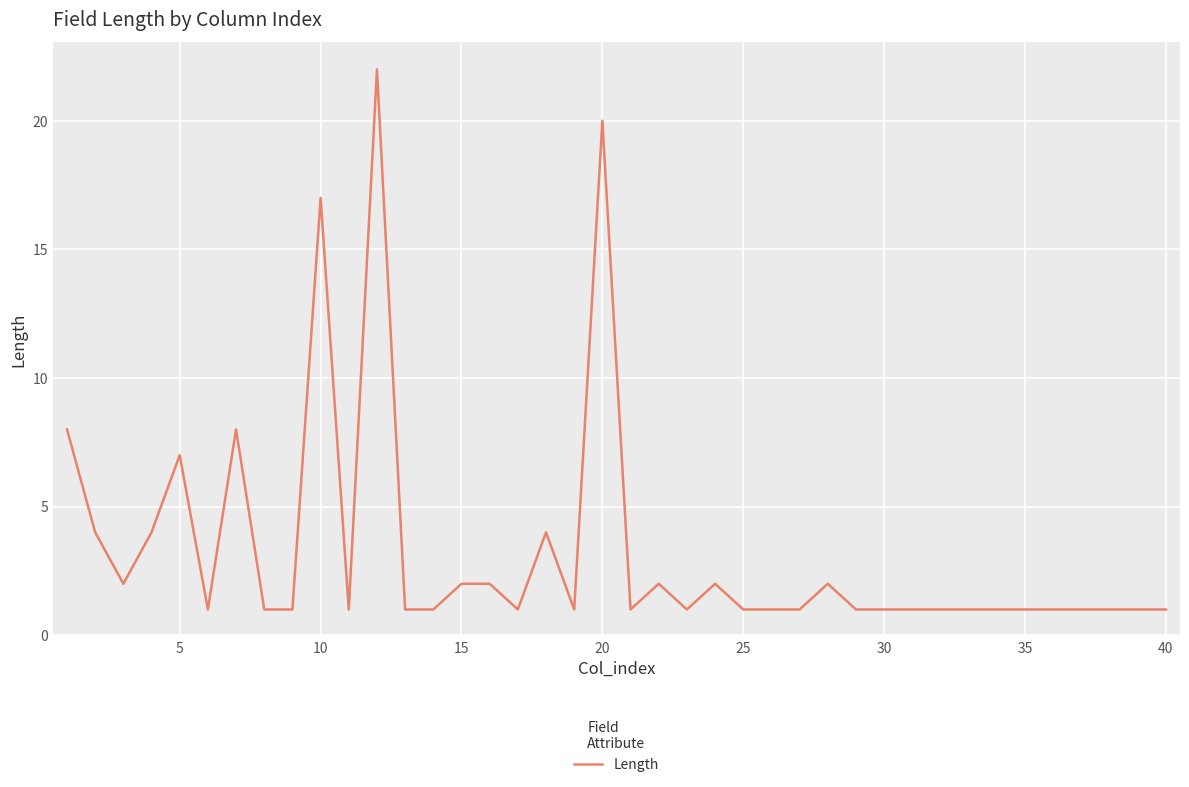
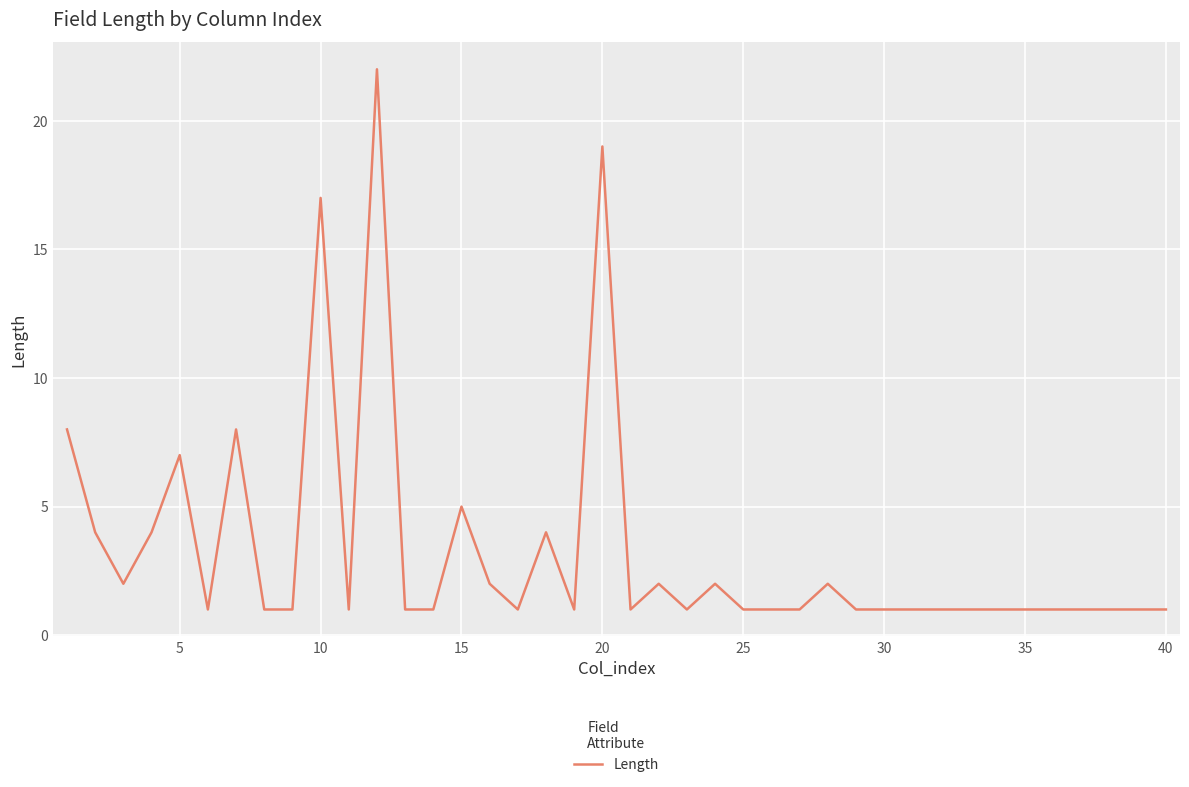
  {
    "5": 7,
    "10": 17,
-   "15": 2,
-   "20": 20,
+   "15": 5,
+   "20": 19,
    "25": 1,
    "30": 1,
    "35": 1,
    "40": 1
  }
